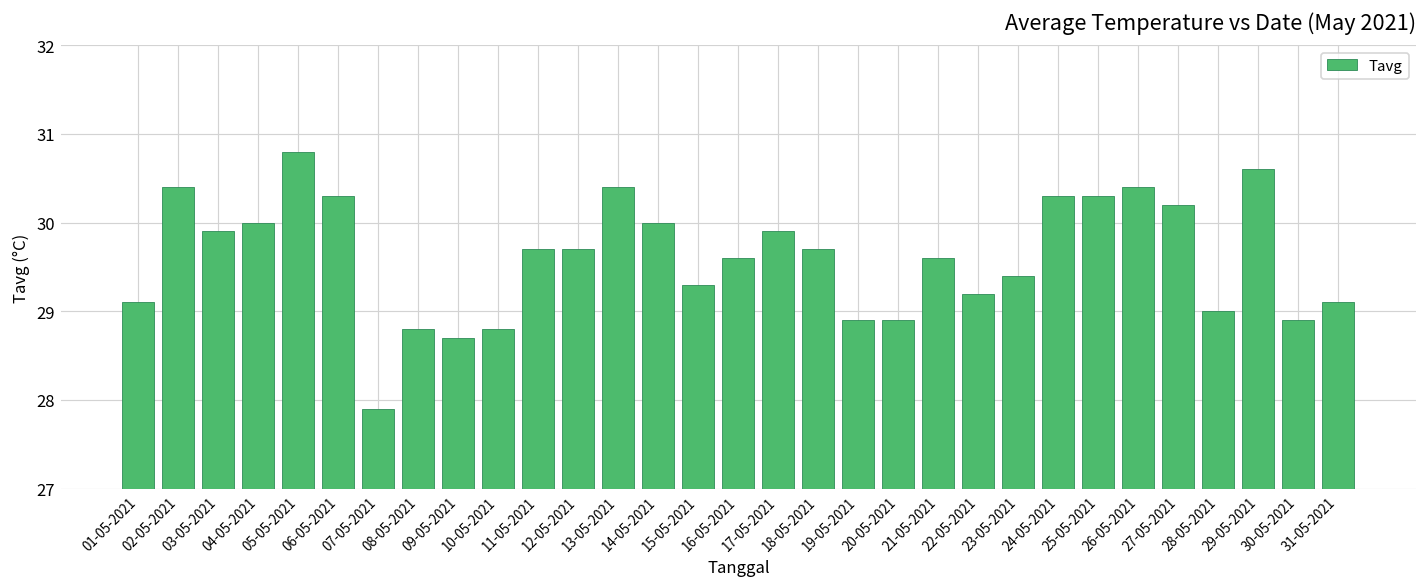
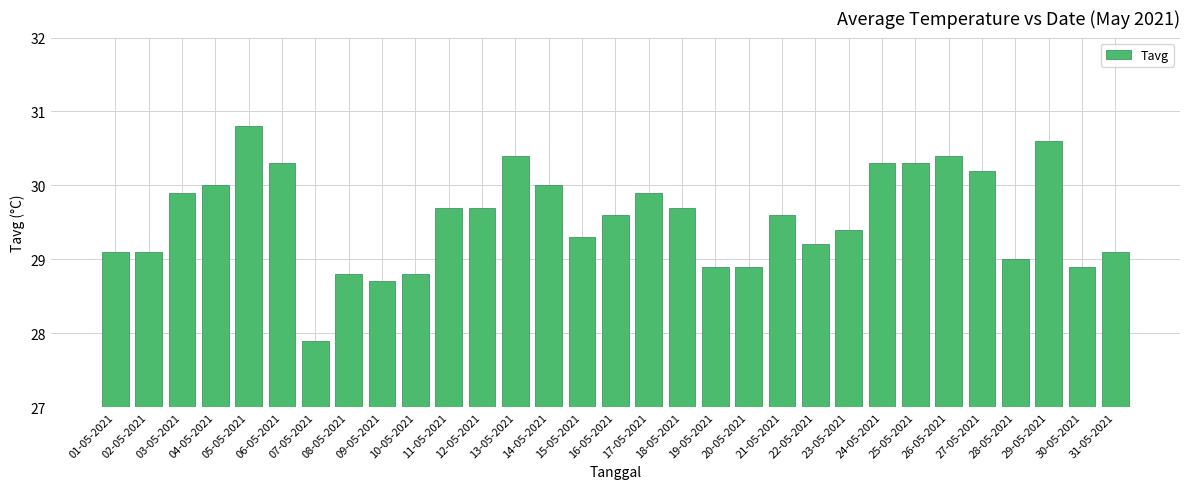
  {
    "01-05-2021": 29.1,
-   "02-05-2021": 30.4,
+   "02-05-2021": 29.1,
    "03-05-2021": 29.9,
    "04-05-2021": 30.0,
    "05-05-2021": 30.8,
    "06-05-2021": 30.3,
    "07-05-2021": 27.9,
    "08-05-2021": 28.8,
    "09-05-2021": 28.7,
    "10-05-2021": 28.8,
    "11-05-2021": 29.7,
    "12-05-2021": 29.7,
    "13-05-2021": 30.4,
    "14-05-2021": 30.0,
    "15-05-2021": 29.3,
    "16-05-2021": 29.6,
    "17-05-2021": 29.9,
    "18-05-2021": 29.7,
    "19-05-2021": 28.9,
    "20-05-2021": 28.9,
    "21-05-2021": 29.6,
    "22-05-2021": 29.2,
    "23-05-2021": 29.4,
    "24-05-2021": 30.3,
    "25-05-2021": 30.3,
    "26-05-2021": 30.4,
    "27-05-2021": 30.2,
    "28-05-2021": 29.0,
    "29-05-2021": 30.6,
    "30-05-2021": 28.9,
    "31-05-2021": 29.1
  }
